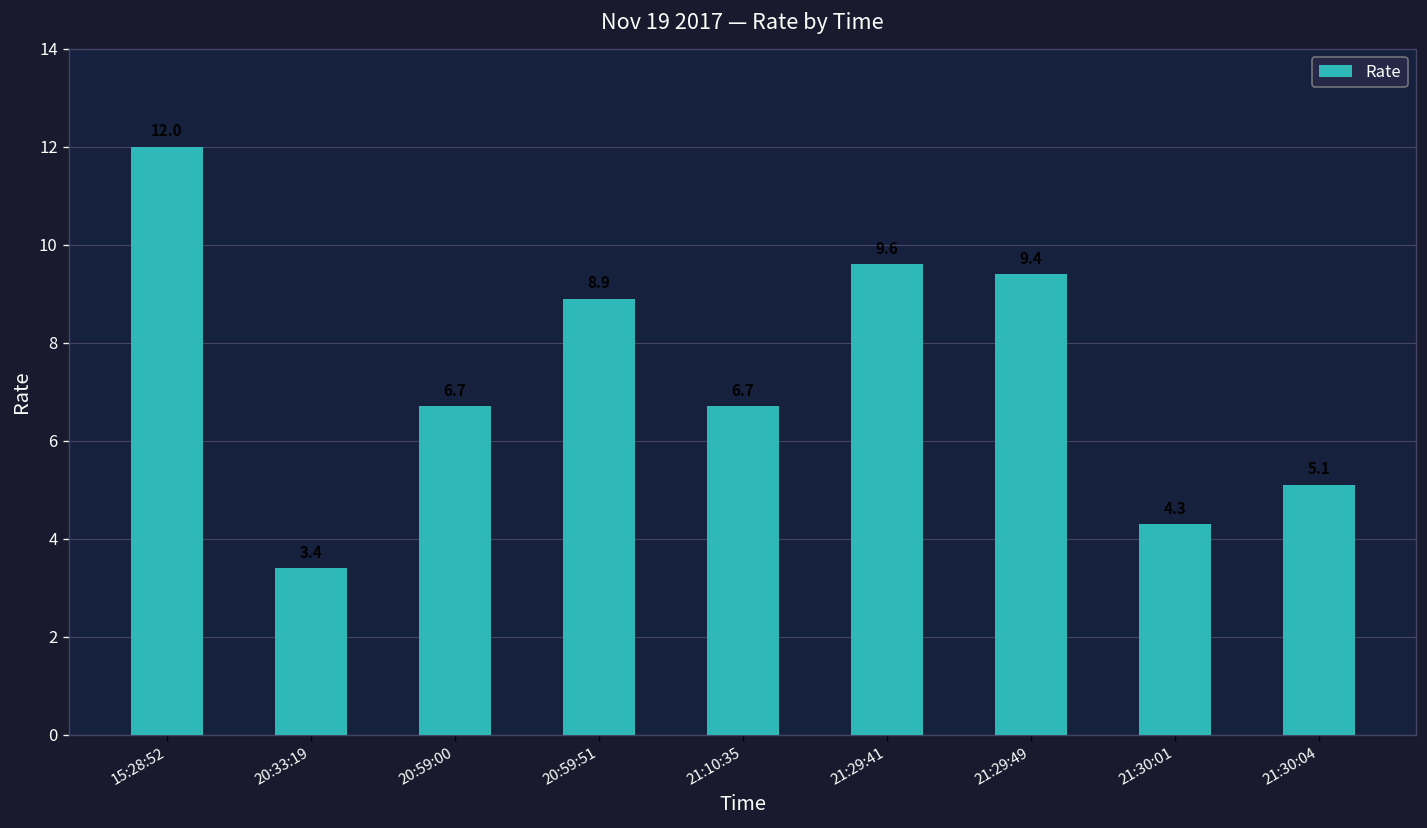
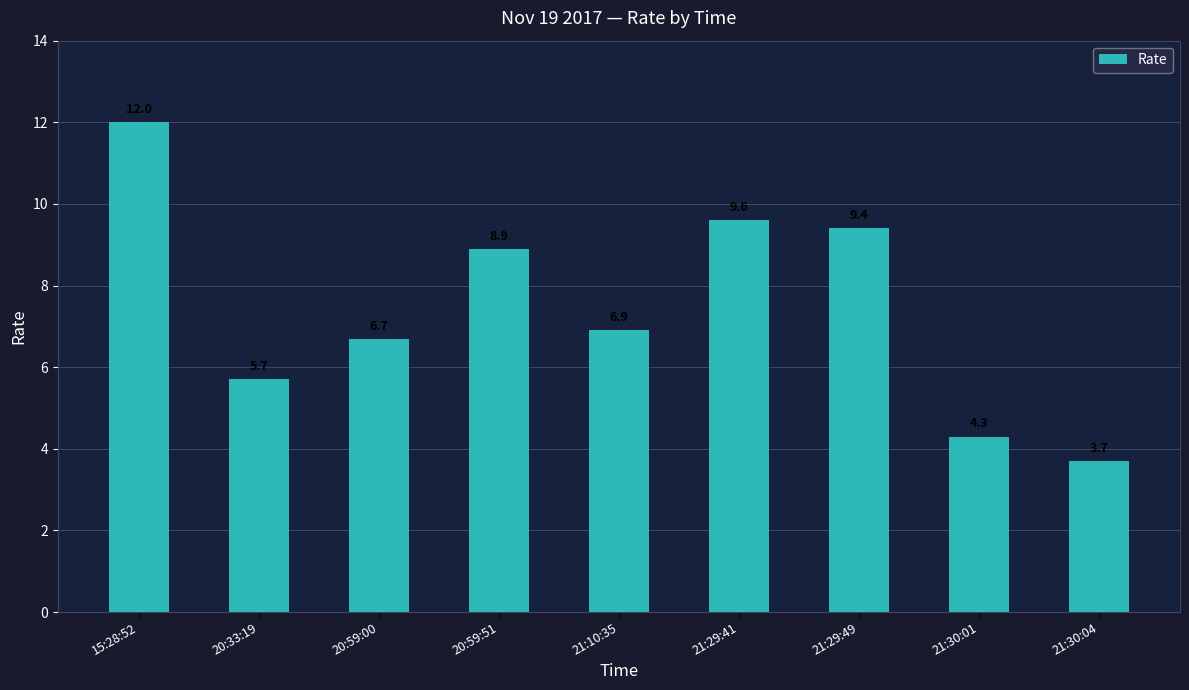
  {
    "15:28:52": 12.0,
-   "20:33:19": 3.4,
+   "20:33:19": 5.7,
    "20:59:00": 6.7,
    "20:59:51": 8.9,
-   "21:10:35": 6.7,
+   "21:10:35": 6.9,
    "21:29:41": 9.6,
    "21:29:49": 9.4,
    "21:30:01": 4.3,
-   "21:30:04": 5.1
+   "21:30:04": 3.7
  }
